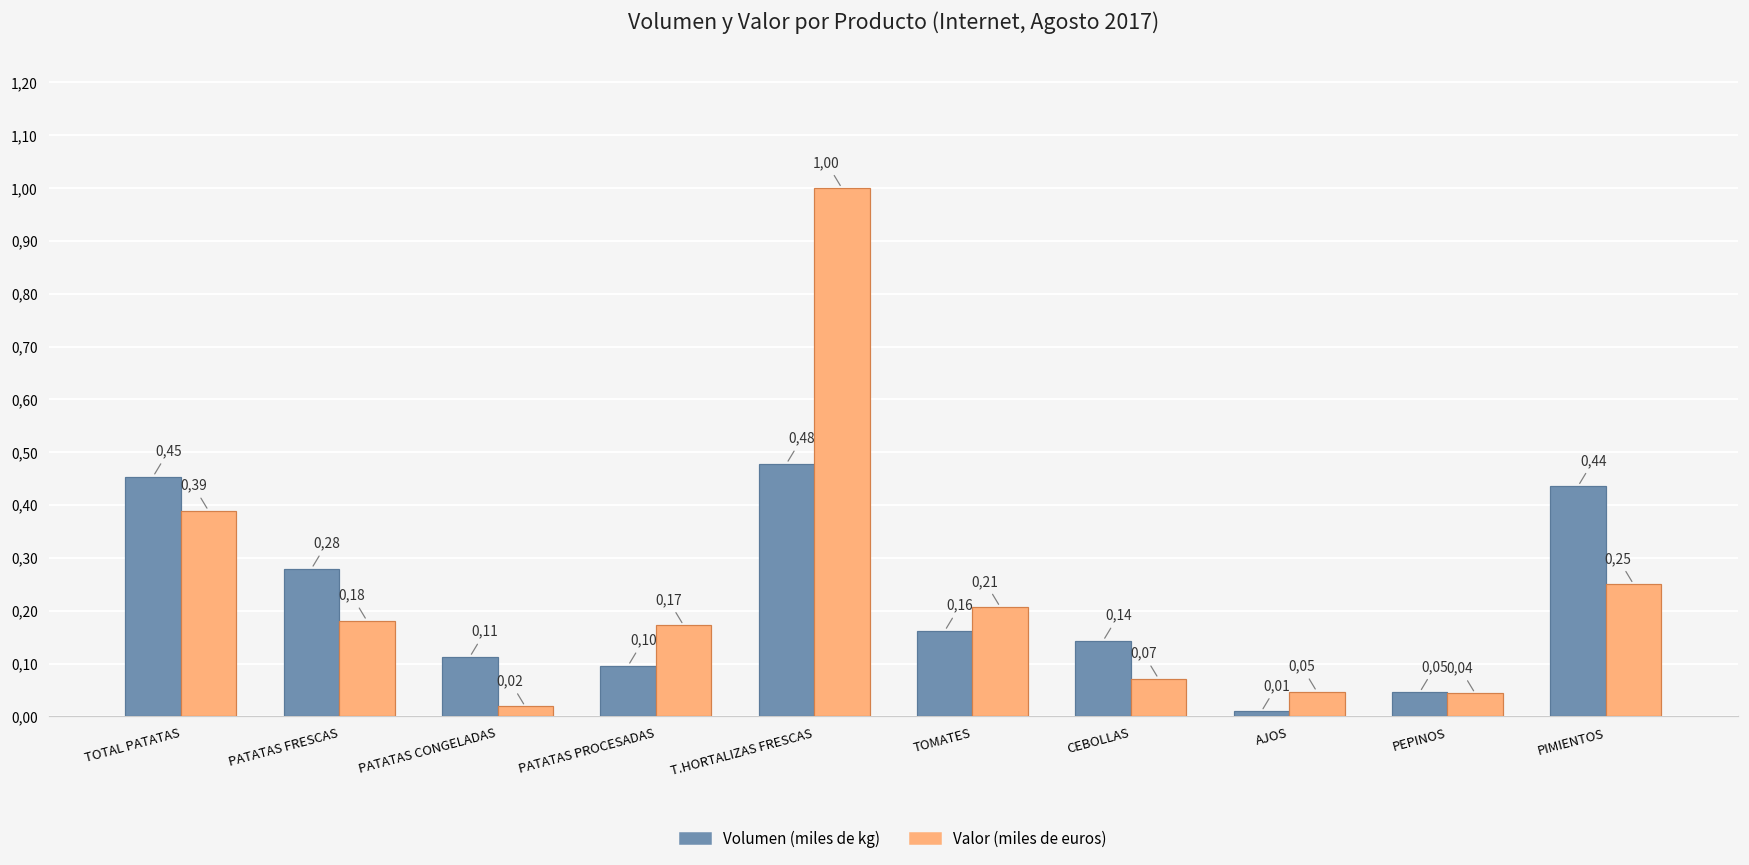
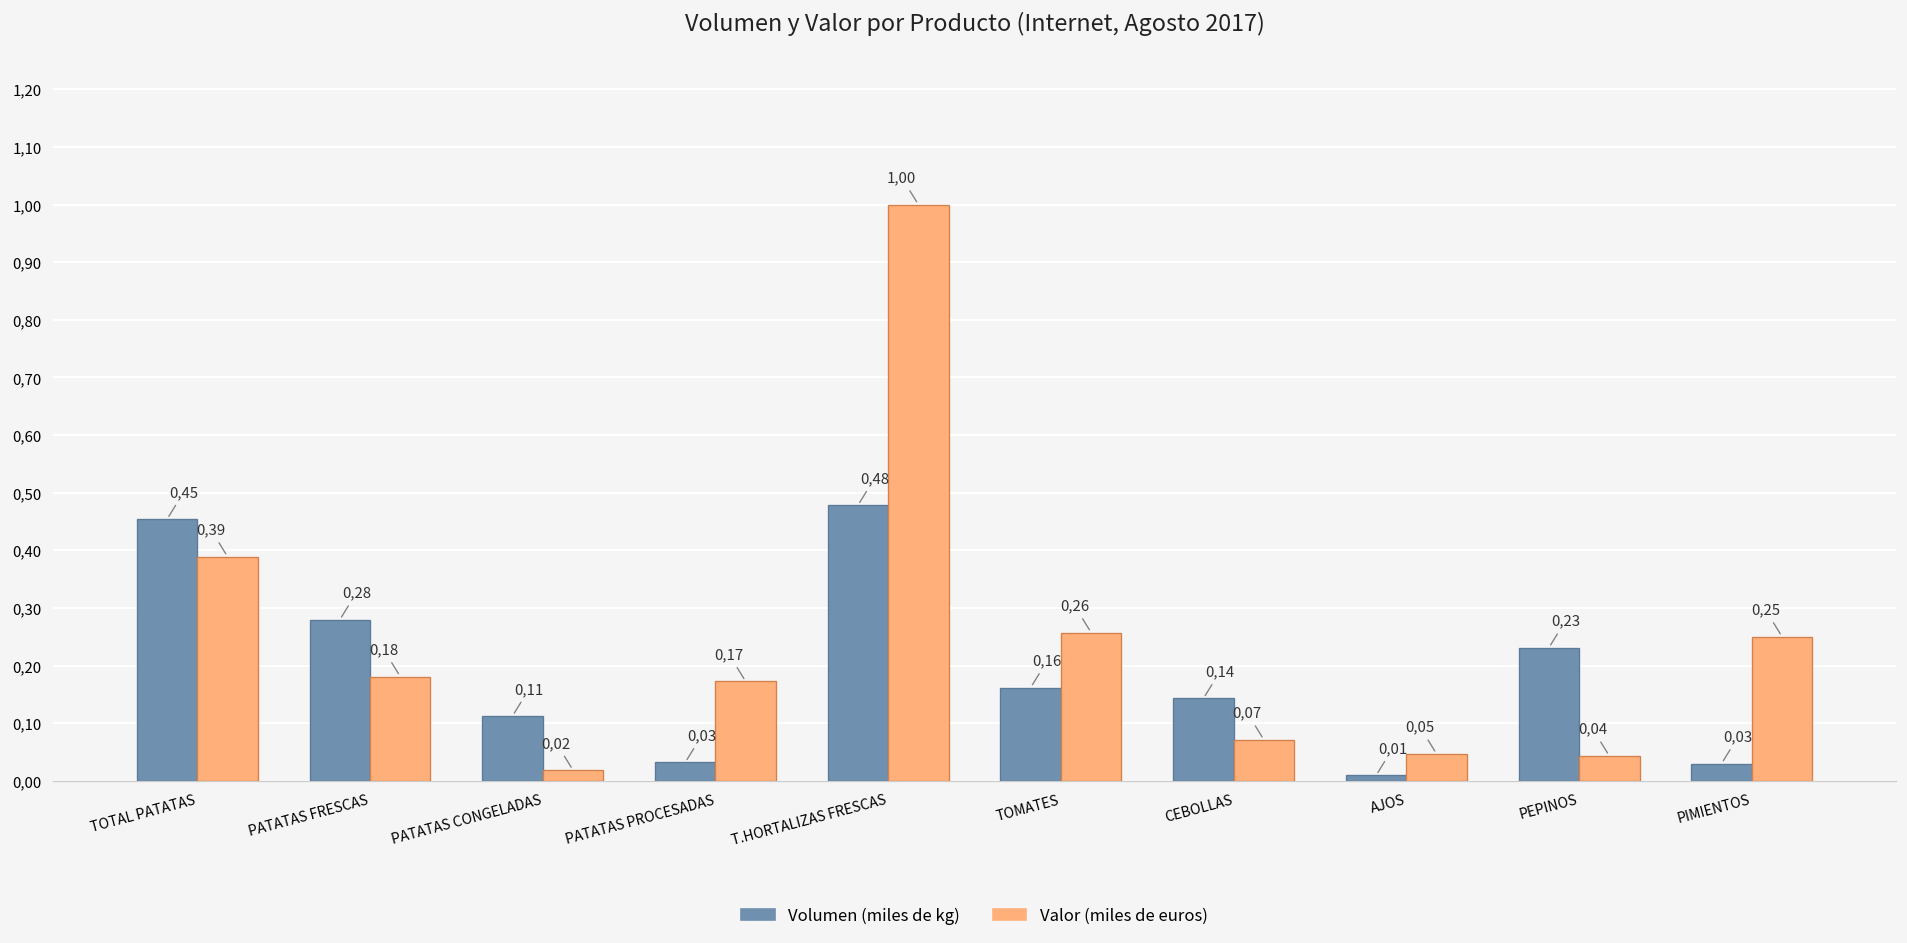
  {
    "Volumen (miles de kg)": {
-     "PATATAS PROCESADAS": "0,10",
-     "PEPINOS": "0,05",
-     "PIMIENTOS": "0,44"
+     "PATATAS PROCESADAS": "0,03",
+     "PEPINOS": "0,23",
+     "PIMIENTOS": "0,03"
    },
    "Valor (miles de euros)": {
-     "TOMATES": "0,21"
+     "TOMATES": "0,26"
    }
  }
